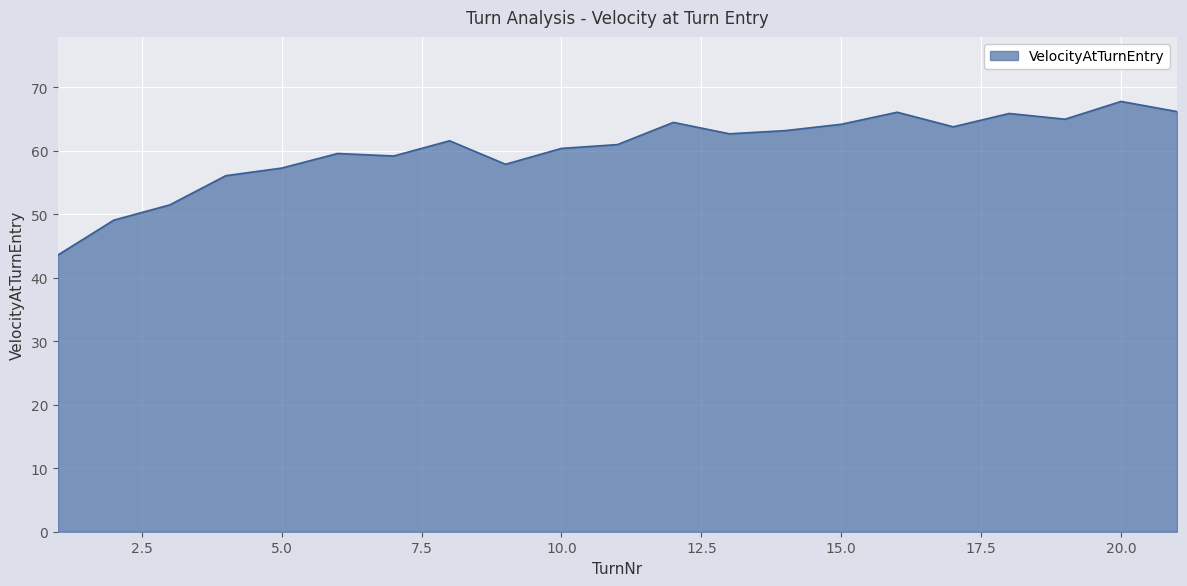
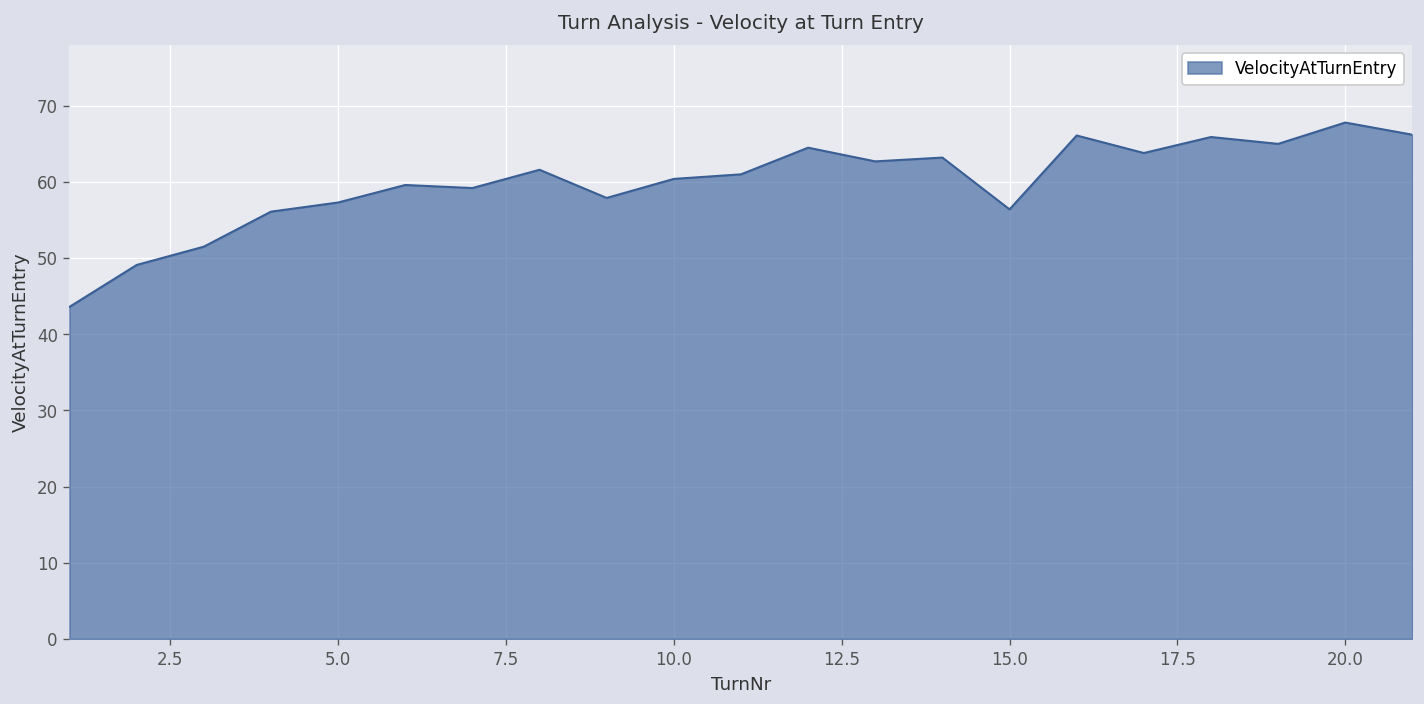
  {
    "5.0": 57,
    "10.0": 60,
-   "15.0": 64,
+   "15.0": 56,
    "20.0": 68
  }
